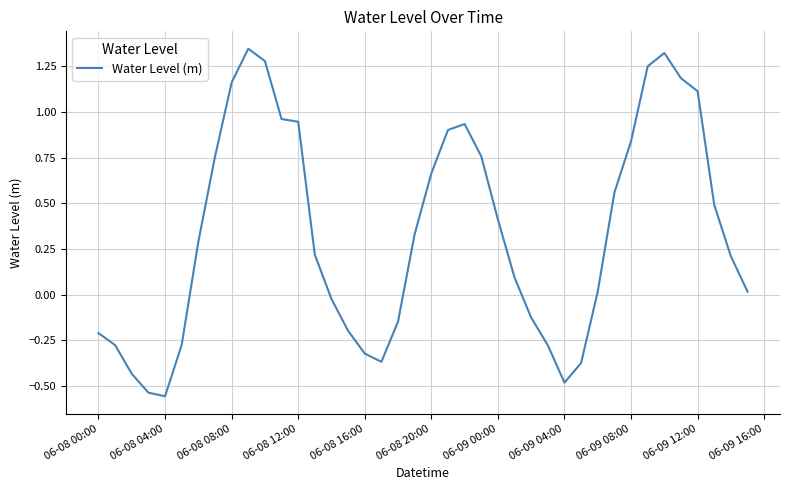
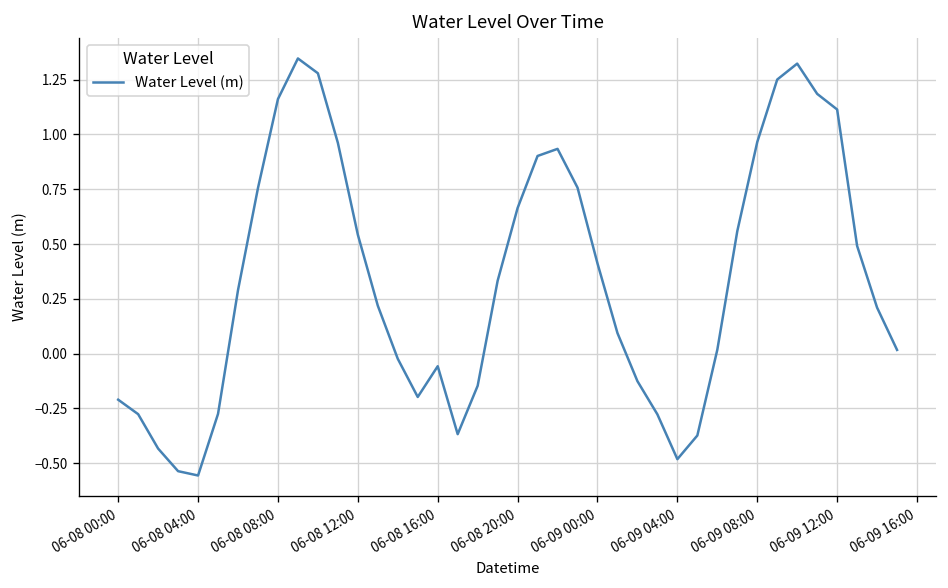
  {
    "06-08 00:00": -0.21,
    "06-08 04:00": -0.56,
    "06-08 08:00": 1.16,
-   "06-08 12:00": 0.95,
-   "06-08 16:00": -0.32,
+   "06-08 12:00": 0.54,
+   "06-08 16:00": -0.06,
    "06-08 20:00": 0.66,
    "06-09 00:00": 0.41,
    "06-09 04:00": -0.48,
-   "06-09 08:00": 0.84,
+   "06-09 08:00": 0.97,
    "06-09 12:00": 1.11
  }
